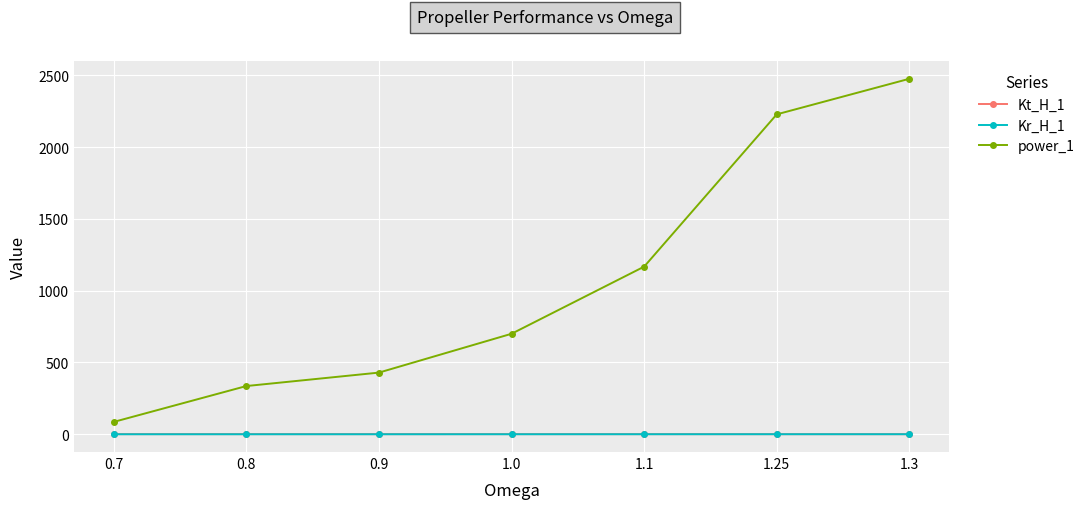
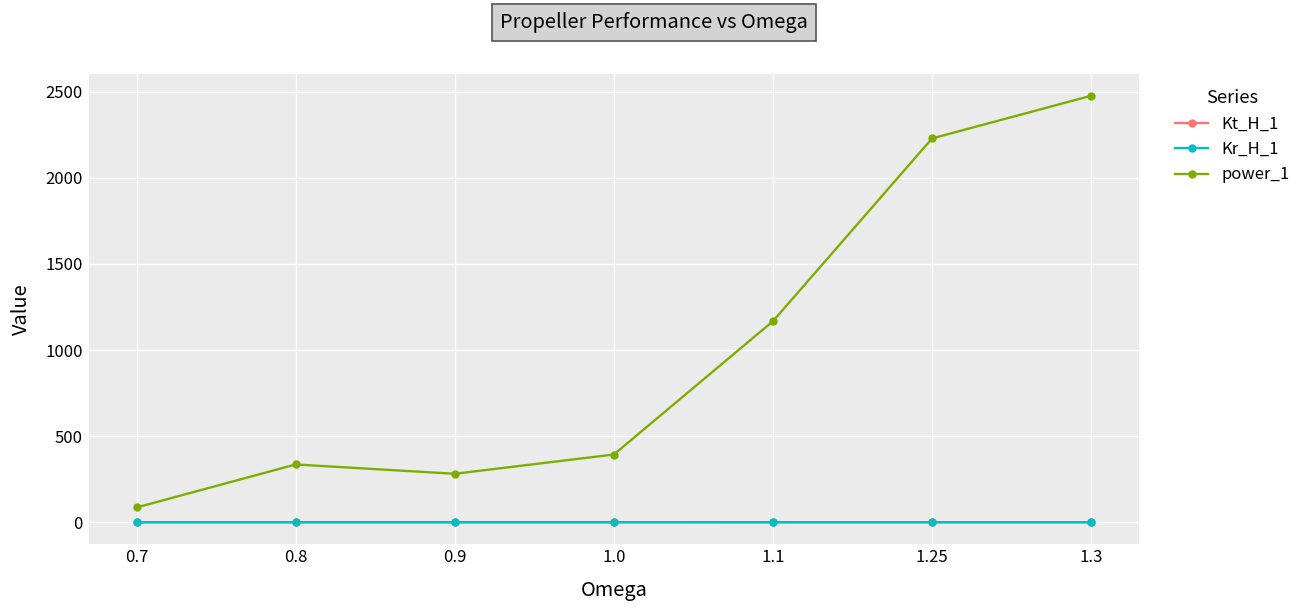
  {
    "Kr_H_1": {
      "0.7": 0,
      "0.8": 0,
      "0.9": 0,
      "1.0": 0,
      "1.1": 0,
      "1.25": 0,
      "1.3": 0
    },
    "power_1": {
      "0.7": 90,
      "0.8": 340,
-     "0.9": 430,
-     "1.0": 700,
+     "0.9": 280,
+     "1.0": 390,
      "1.1": 1170,
      "1.25": 2230,
      "1.3": 2480
    }
  }
